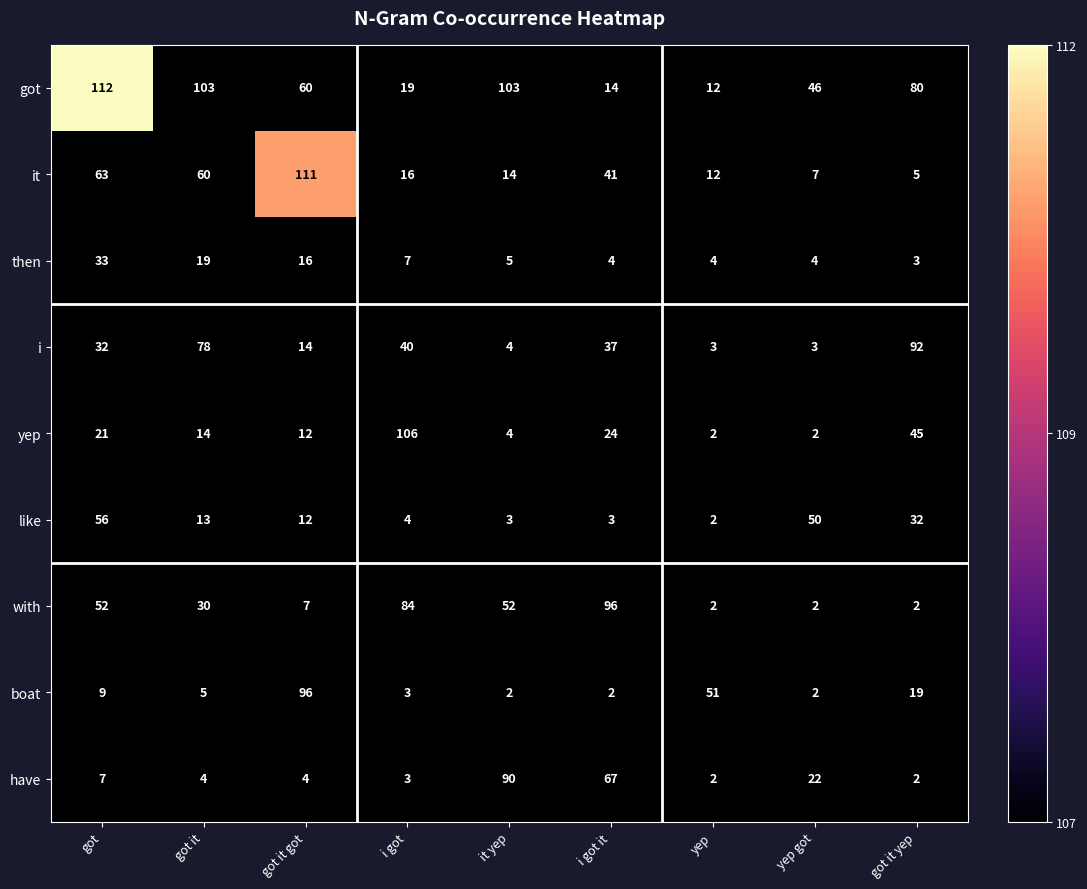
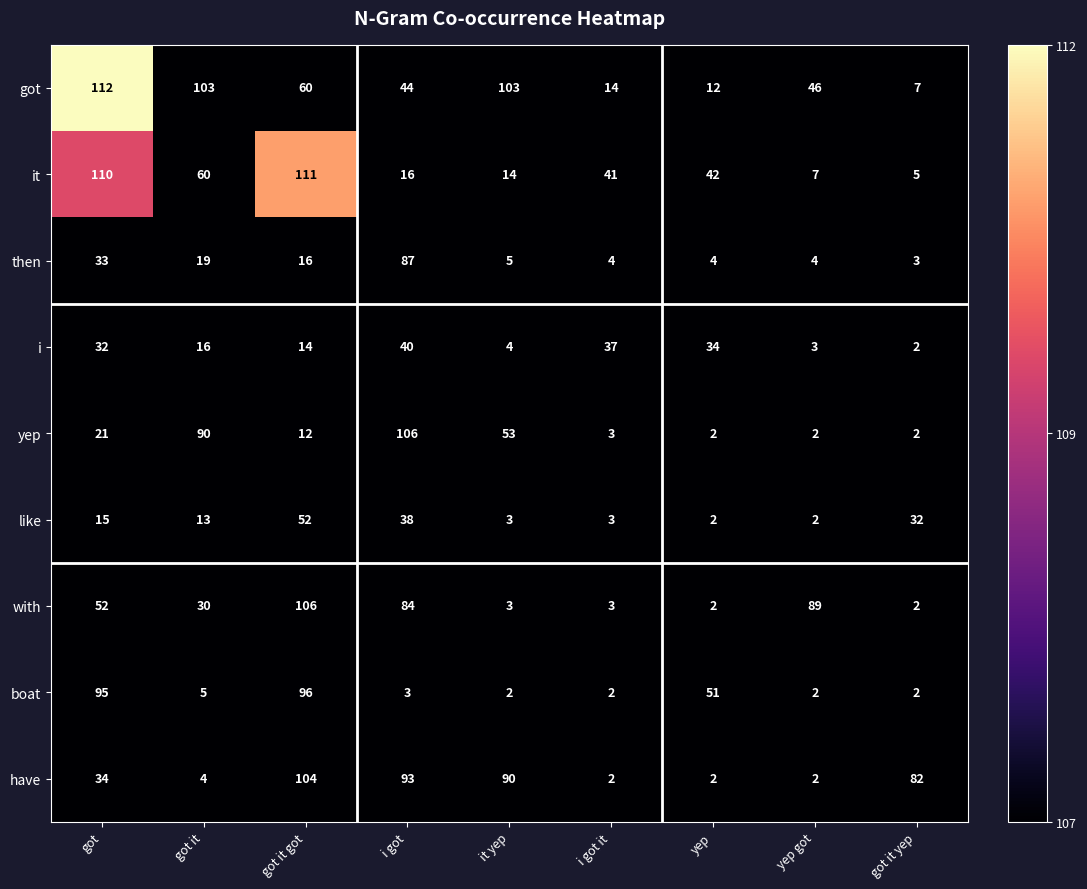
  {
    "got": {
      "got": 112,
      "got it": 103,
      "got it got": 60,
-     "i got": 19,
+     "i got": 44,
      "it yep": 103,
      "i got it": 14,
      "yep": 12,
      "yep got": 46,
-     "got it yep": 80
+     "got it yep": 7
    },
    "it": {
-     "got": 63,
+     "got": 110,
      "got it": 60,
      "got it got": 111,
      "i got": 16,
      "it yep": 14,
      "i got it": 41,
-     "yep": 12,
+     "yep": 42,
      "yep got": 7,
      "got it yep": 5
    },
    "then": {
      "got": 33,
      "got it": 19,
      "got it got": 16,
-     "i got": 7,
+     "i got": 87,
      "it yep": 5,
      "i got it": 4,
      "yep": 4,
      "yep got": 4,
      "got it yep": 3
    },
    "i": {
      "got": 32,
-     "got it": 78,
+     "got it": 16,
      "got it got": 14,
      "i got": 40,
      "it yep": 4,
      "i got it": 37,
-     "yep": 3,
+     "yep": 34,
      "yep got": 3,
-     "got it yep": 92
+     "got it yep": 2
    },
    "yep": {
      "got": 21,
-     "got it": 14,
+     "got it": 90,
      "got it got": 12,
      "i got": 106,
-     "it yep": 4,
-     "i got it": 24,
+     "it yep": 53,
+     "i got it": 3,
      "yep": 2,
      "yep got": 2,
-     "got it yep": 45
+     "got it yep": 2
    },
    "like": {
-     "got": 56,
+     "got": 15,
      "got it": 13,
-     "got it got": 12,
-     "i got": 4,
+     "got it got": 52,
+     "i got": 38,
      "it yep": 3,
      "i got it": 3,
      "yep": 2,
-     "yep got": 50,
+     "yep got": 2,
      "got it yep": 32
    },
    "with": {
      "got": 52,
      "got it": 30,
-     "got it got": 7,
+     "got it got": 106,
      "i got": 84,
-     "it yep": 52,
-     "i got it": 96,
+     "it yep": 3,
+     "i got it": 3,
      "yep": 2,
-     "yep got": 2,
+     "yep got": 89,
      "got it yep": 2
    },
    "boat": {
-     "got": 9,
+     "got": 95,
      "got it": 5,
      "got it got": 96,
      "i got": 3,
      "it yep": 2,
      "i got it": 2,
      "yep": 51,
      "yep got": 2,
-     "got it yep": 19
+     "got it yep": 2
    },
    "have": {
-     "got": 7,
+     "got": 34,
      "got it": 4,
-     "got it got": 4,
-     "i got": 3,
+     "got it got": 104,
+     "i got": 93,
      "it yep": 90,
-     "i got it": 67,
+     "i got it": 2,
      "yep": 2,
-     "yep got": 22,
-     "got it yep": 2
+     "yep got": 2,
+     "got it yep": 82
    }
  }
